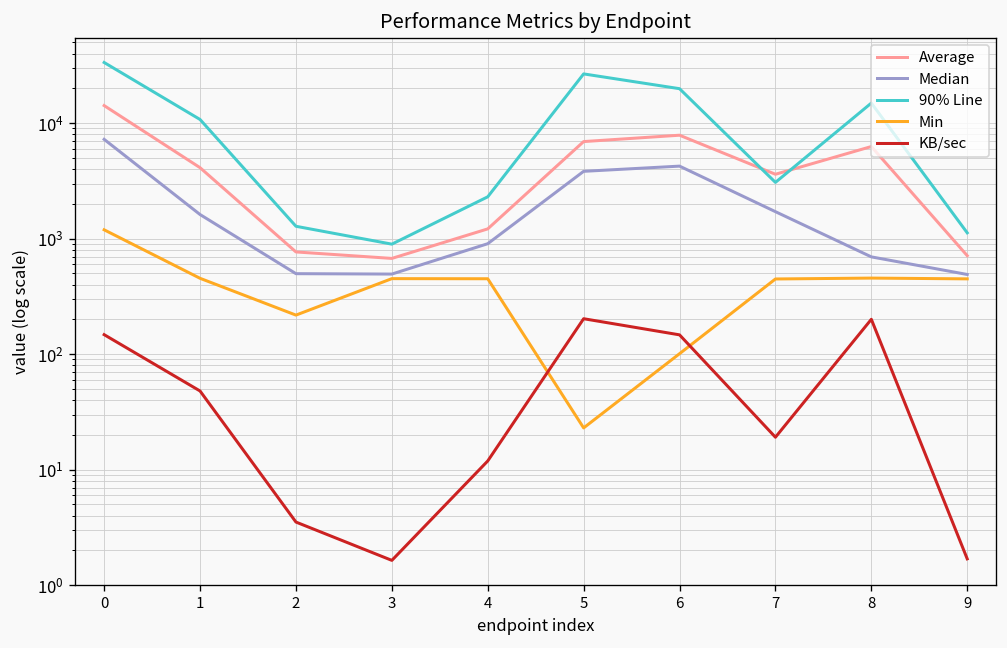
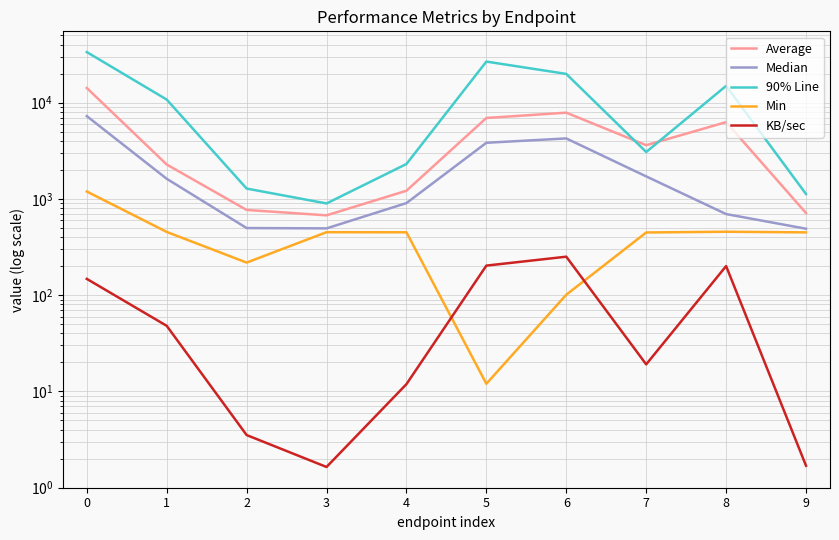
  {
    "Average": {
      "0": 14000,
-     "1": 4100,
+     "1": 2300,
      "2": 800,
      "3": 700,
      "4": 1200,
      "5": 7000,
      "6": 8000,
      "7": 3600,
      "9": 700
    },
    "Median": {
      "0": 7000,
      "1": 1600,
      "2": 500,
      "3": 500,
      "4": 900,
      "5": 3800,
      "6": 4000,
      "7": 1700,
      "8": 700,
      "9": 500
    },
    "90% Line": {
      "0": 34000,
      "1": 11000,
      "2": 1300,
      "3": 900,
      "4": 2300,
      "5": 27000,
      "6": 20000,
      "7": 3100,
      "9": 1100
    },
    "Min": {
      "0": 1200,
      "1": 500,
      "2": 220,
      "3": 500,
      "4": 500,
-     "5": 23,
+     "5": 12,
      "6": 100,
      "7": 400,
      "8": 500,
      "9": 400
    },
    "KB/sec": {
      "0": 150,
      "1": 50,
      "2": 3.5,
      "3": 1.6,
      "4": 12,
      "5": 200,
-     "6": 150,
+     "6": 250,
      "7": 19,
      "8": 200,
      "9": 1.7
    }
  }
